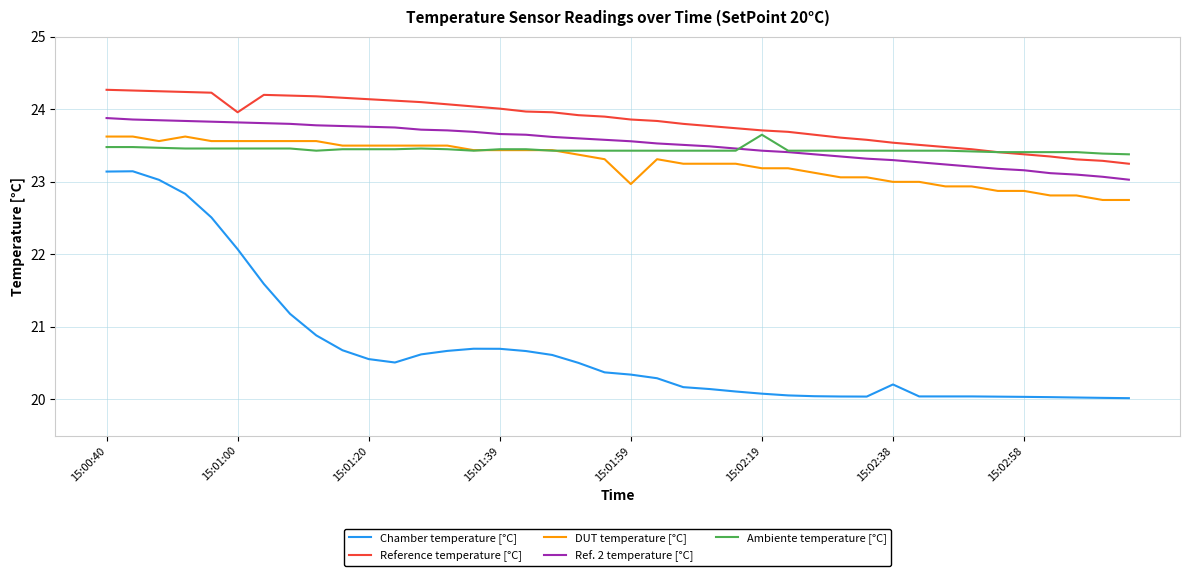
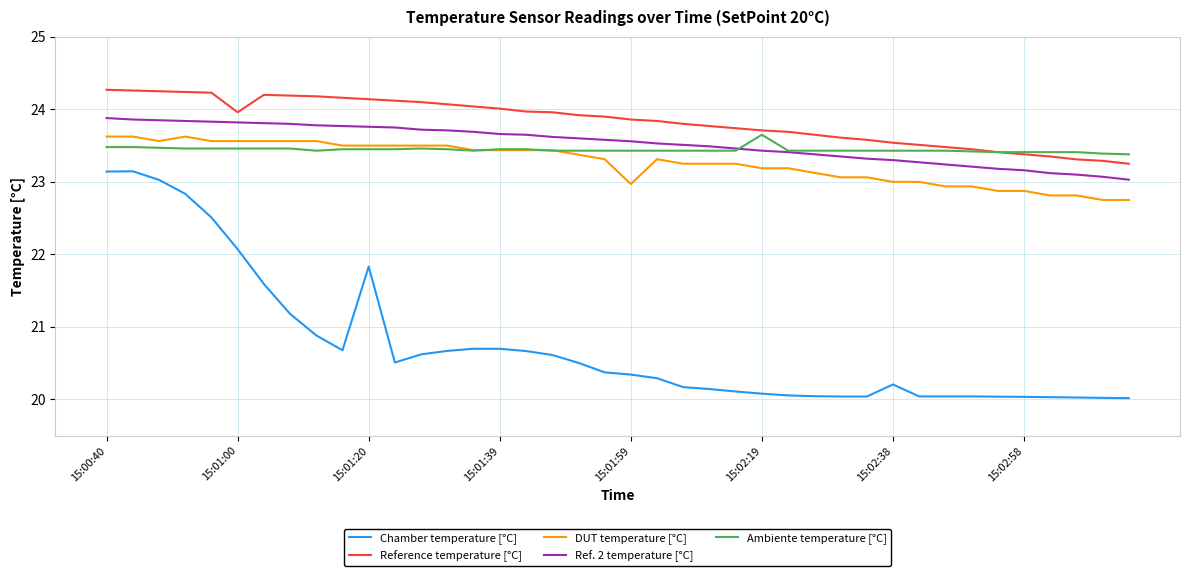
  {
    "Chamber temperature [°C]": {
      "15:00:40": 23.1,
      "15:01:00": 22.1,
-     "15:01:20": 20.6,
+     "15:01:20": 21.8,
      "15:01:39": 20.7,
      "15:01:59": 20.3,
      "15:02:19": 20.1,
      "15:02:38": 20.2,
      "15:02:58": 20.0
    },
    "Reference temperature [°C]": {
      "15:00:40": 24.3,
      "15:01:00": 24.0,
      "15:01:20": 24.1,
      "15:01:39": 24.0,
      "15:01:59": 23.9,
      "15:02:19": 23.7,
      "15:02:38": 23.5
    },
    "DUT temperature [°C]": {
      "15:00:40": 23.6,
      "15:01:00": 23.6,
      "15:01:20": 23.5,
      "15:01:59": 23.0,
      "15:02:19": 23.2,
      "15:02:38": 23.0,
      "15:02:58": 22.9
    },
    "Ref. 2 temperature [°C]": {
      "15:00:40": 23.9,
      "15:01:00": 23.8,
      "15:01:20": 23.8,
      "15:01:39": 23.7,
      "15:01:59": 23.6,
      "15:02:19": 23.4,
      "15:02:38": 23.3,
      "15:02:58": 23.2
    },
    "Ambiente temperature [°C]": {
      "15:00:40": 23.5,
      "15:01:00": 23.5,
      "15:01:20": 23.5,
      "15:01:59": 23.4,
      "15:02:19": 23.7,
      "15:02:38": 23.4
    }
  }
